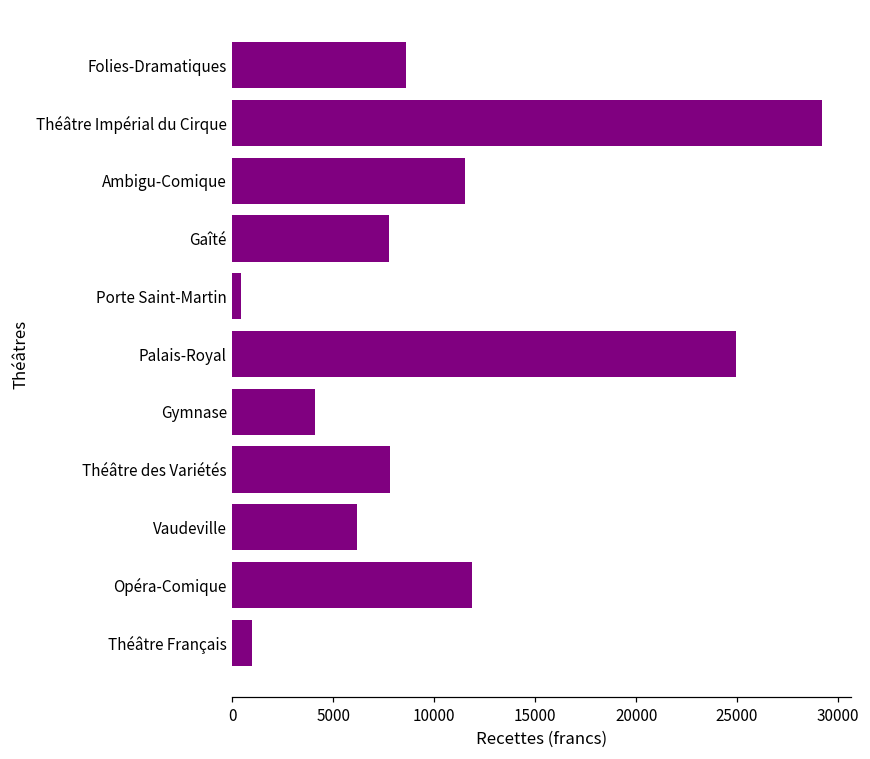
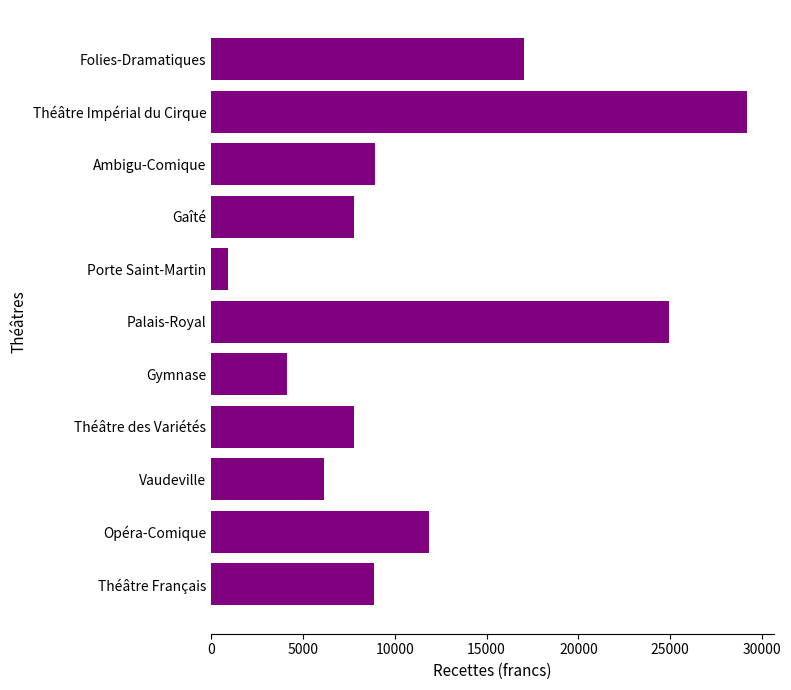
  {
-   "Folies-Dramatiques": 8600,
+   "Folies-Dramatiques": 17000,
    "Théâtre Impérial du Cirque": 29200,
-   "Ambigu-Comique": 11500,
+   "Ambigu-Comique": 8900,
    "Gaîté": 7800,
-   "Porte Saint-Martin": 400,
+   "Porte Saint-Martin": 900,
    "Palais-Royal": 24900,
    "Gymnase": 4100,
    "Théâtre des Variétés": 7800,
    "Vaudeville": 6200,
    "Opéra-Comique": 11900,
-   "Théâtre Français": 1000
+   "Théâtre Français": 8900
  }
